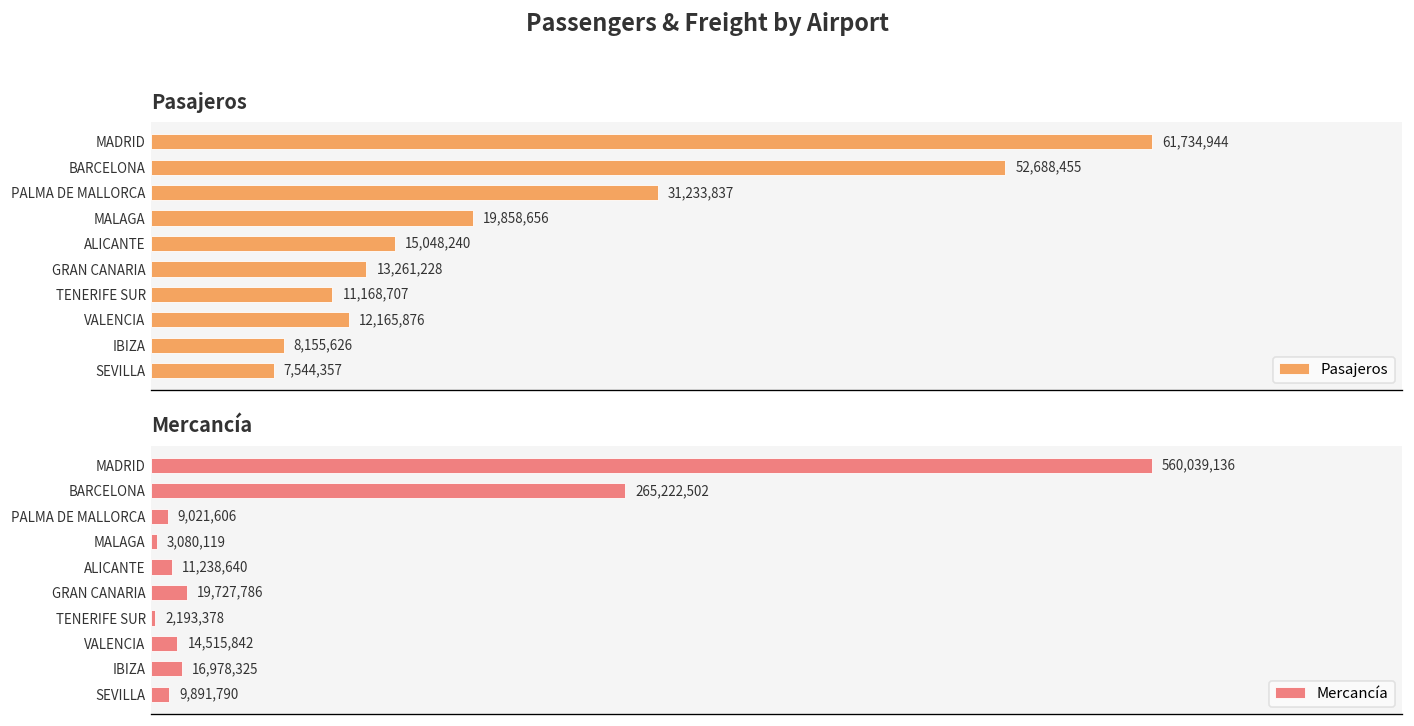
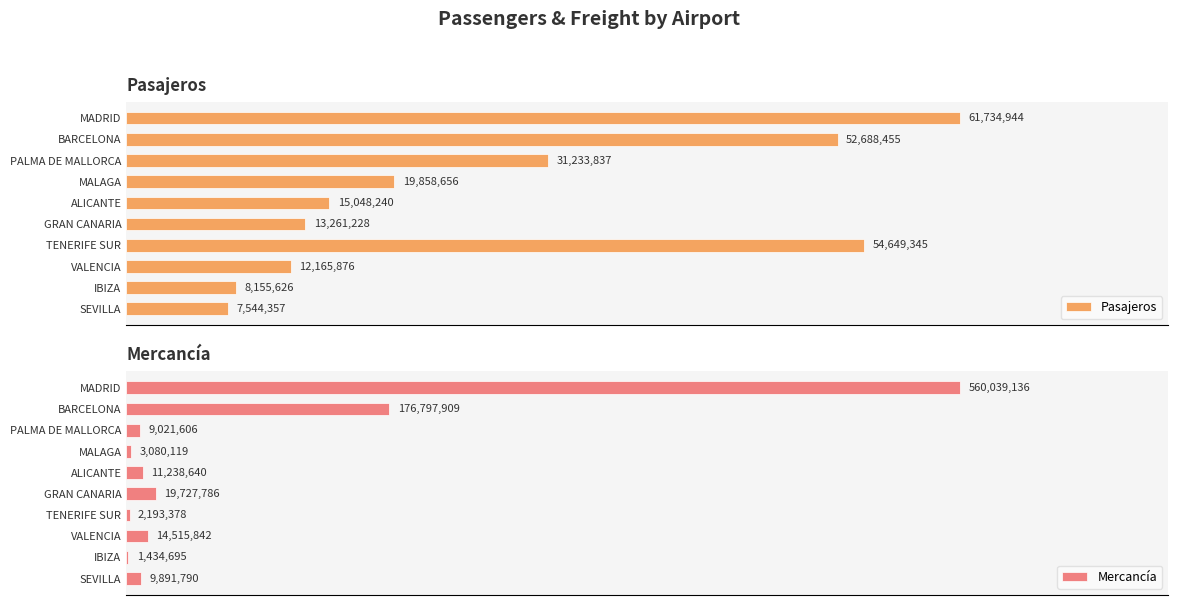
  {
    "Pasajeros": {
      "MADRID": "61,734,944",
      "BARCELONA": "52,688,455",
      "PALMA DE MALLORCA": "31,233,837",
      "MALAGA": "19,858,656",
      "ALICANTE": "15,048,240",
      "GRAN CANARIA": "13,261,228",
-     "TENERIFE SUR": "11,168,707",
+     "TENERIFE SUR": "54,649,345",
      "VALENCIA": "12,165,876",
      "IBIZA": "8,155,626",
      "SEVILLA": "7,544,357"
    },
    "Mercancía": {
      "MADRID": "560,039,136",
-     "BARCELONA": "265,222,502",
+     "BARCELONA": "176,797,909",
      "PALMA DE MALLORCA": "9,021,606",
      "MALAGA": "3,080,119",
      "ALICANTE": "11,238,640",
      "GRAN CANARIA": "19,727,786",
      "TENERIFE SUR": "2,193,378",
      "VALENCIA": "14,515,842",
-     "IBIZA": "16,978,325",
+     "IBIZA": "1,434,695",
      "SEVILLA": "9,891,790"
    }
  }
